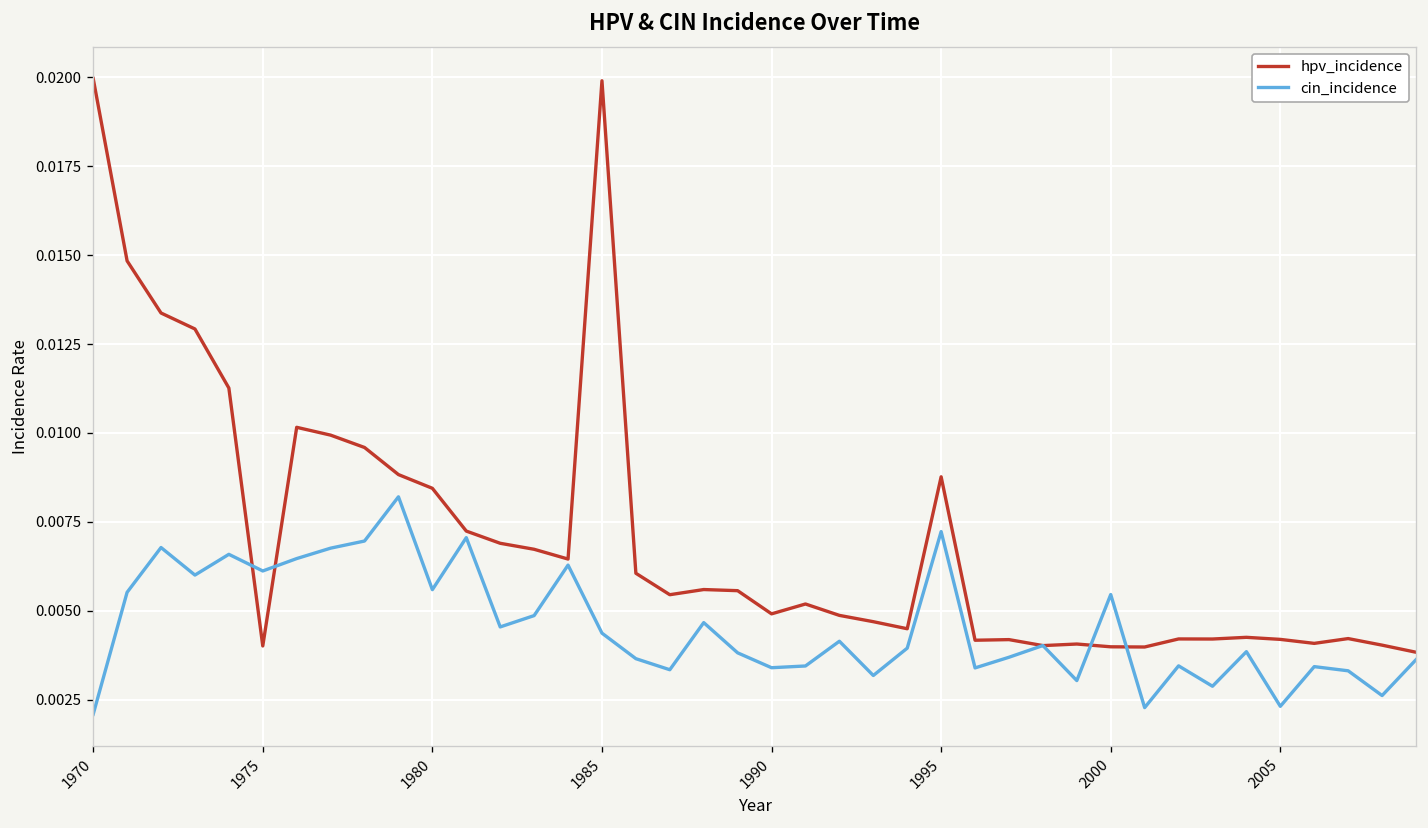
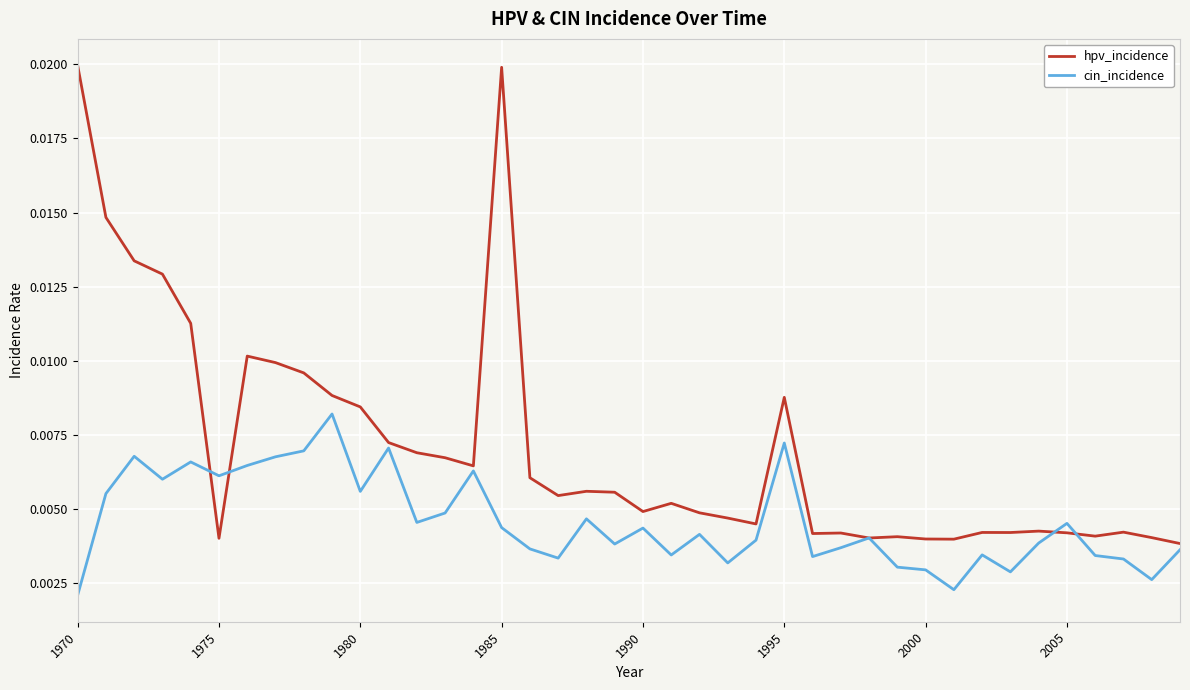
  {
    "hpv_incidence": {
      "1970": 0.0200,
      "1975": 0.0040,
      "1980": 0.0084,
      "1985": 0.0199,
      "1990": 0.0049,
      "1995": 0.0088,
      "2000": 0.0040,
      "2005": 0.0042
    },
    "cin_incidence": {
      "1970": 0.0021,
      "1975": 0.0061,
      "1980": 0.0056,
      "1985": 0.0044,
-     "1990": 0.0034,
+     "1990": 0.0044,
      "1995": 0.0072,
-     "2000": 0.0055,
-     "2005": 0.0023
+     "2000": 0.0030,
+     "2005": 0.0045
    }
  }
